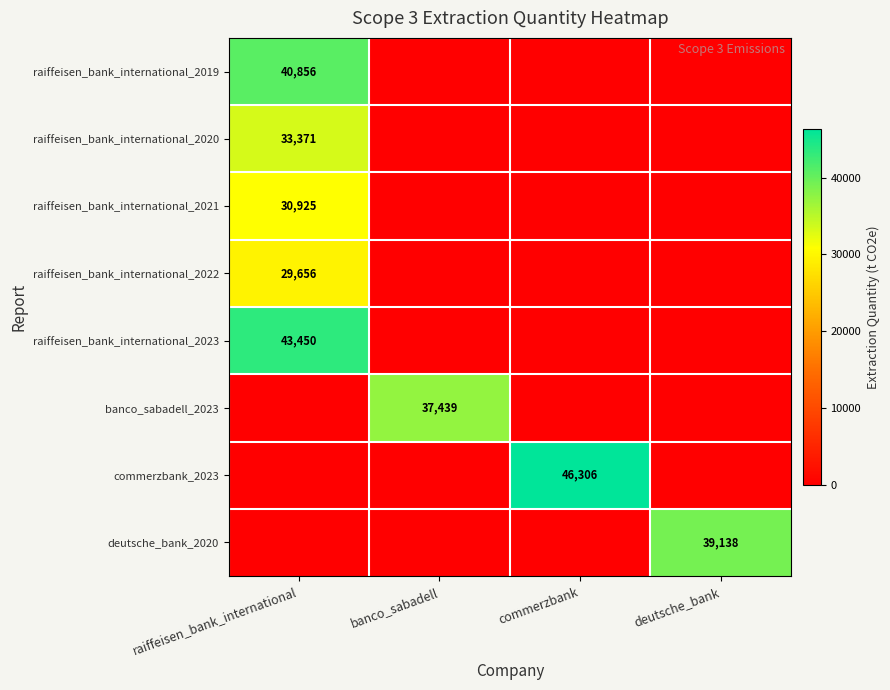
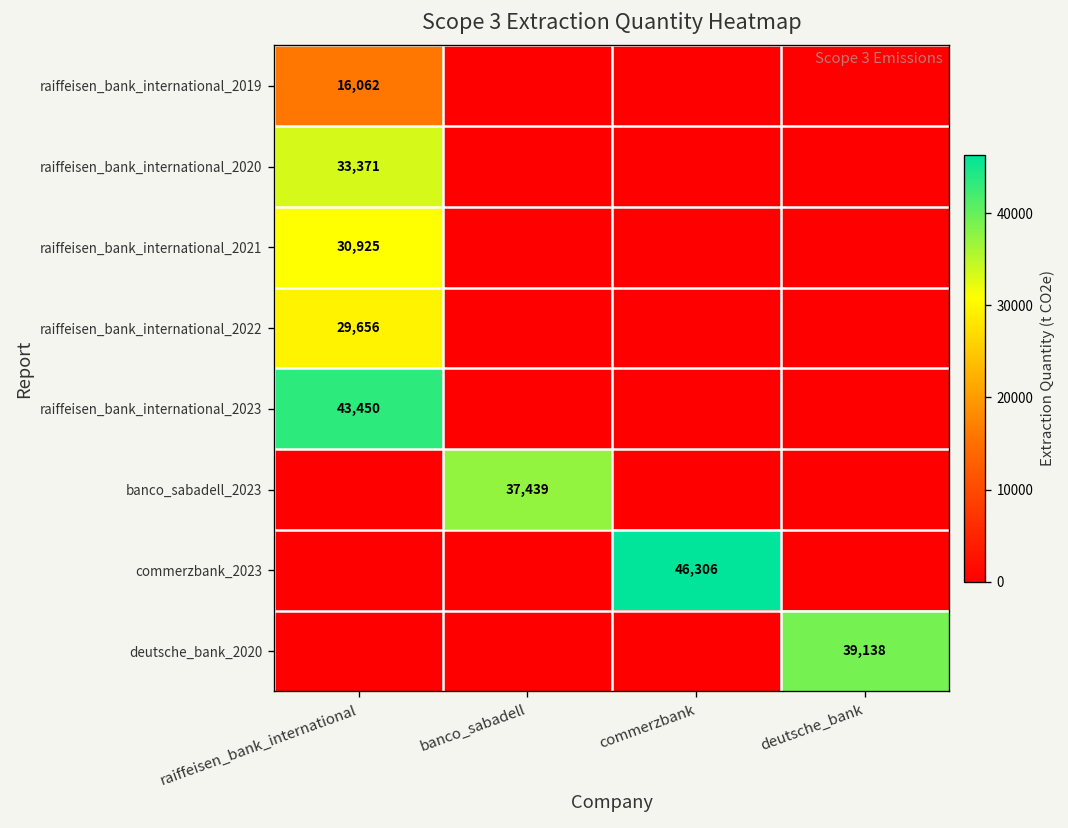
  {
    "raiffeisen_bank_international_2019": {
-     "raiffeisen_bank_international": "40,856",
+     "raiffeisen_bank_international": "16,062",
      "deutsche_bank": "3"
    },
    "raiffeisen_bank_international_2020": {
      "raiffeisen_bank_international": "33,371"
    },
    "raiffeisen_bank_international_2021": {
      "raiffeisen_bank_international": "30,925"
    },
    "raiffeisen_bank_international_2022": {
      "raiffeisen_bank_international": "29,656"
    },
    "raiffeisen_bank_international_2023": {
      "raiffeisen_bank_international": "43,450"
    },
    "banco_sabadell_2023": {
      "banco_sabadell": "37,439"
    },
    "commerzbank_2023": {
      "commerzbank": "46,306"
    },
    "deutsche_bank_2020": {
      "deutsche_bank": "39,138"
    }
  }
